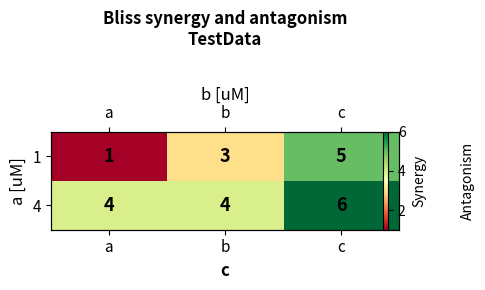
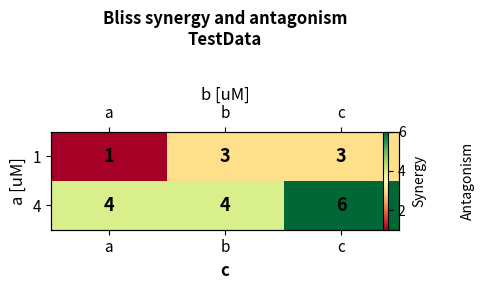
  {
    "1": {
      "a": 1,
      "b": 3,
-     "c": 5
+     "c": 3
    },
    "4": {
      "a": 4,
      "b": 4,
      "c": 6
    }
  }
